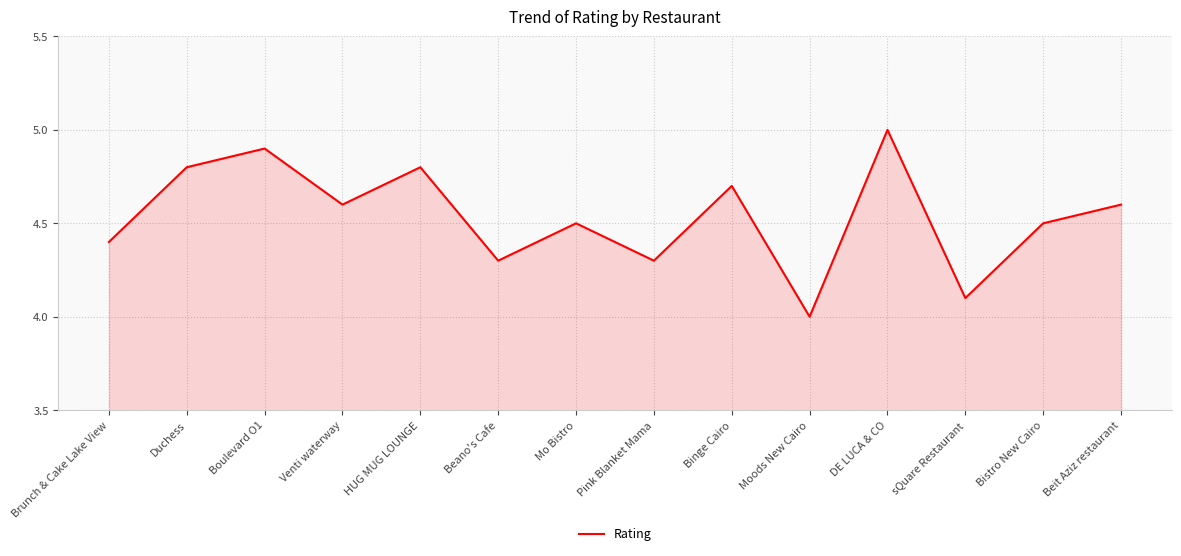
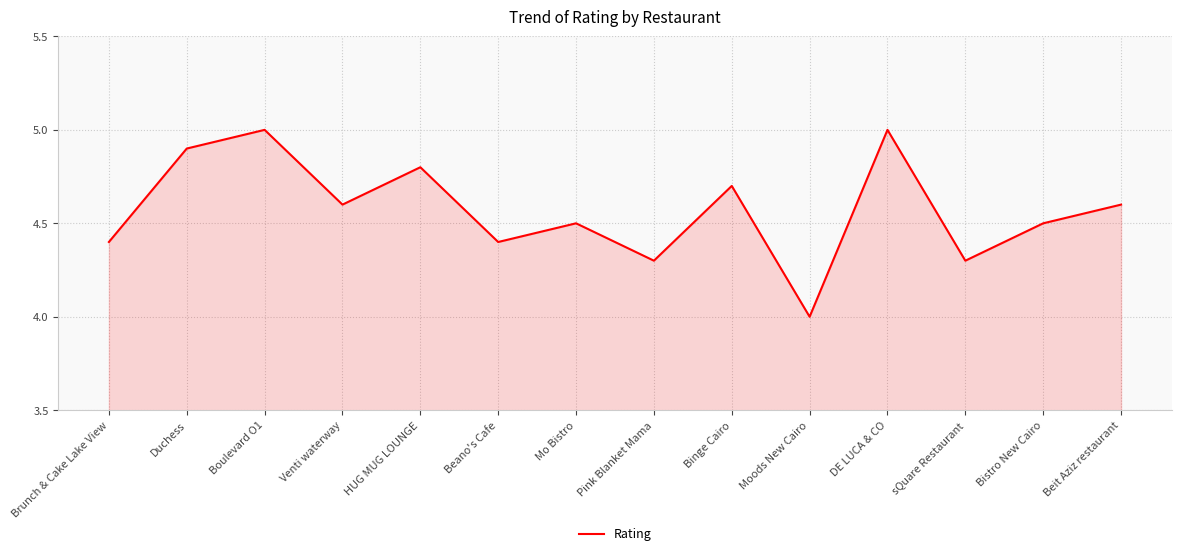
  {
    "Brunch & Cake Lake View": 4.4,
-   "Duchess": 4.8,
-   "Boulevard O1": 4.9,
+   "Duchess": 4.9,
+   "Boulevard O1": 5.0,
    "Venti waterway": 4.6,
    "HUG MUG LOUNGE": 4.8,
-   "Beano's Cafe": 4.3,
+   "Beano's Cafe": 4.4,
    "Mo Bistro": 4.5,
    "Pink Blanket Mama": 4.3,
    "Binge Cairo": 4.7,
    "Moods New Cairo": 4.0,
    "DE LUCA & CO": 5.0,
-   "sQuare Restaurant": 4.1,
+   "sQuare Restaurant": 4.3,
    "Bistro New Cairo": 4.5,
    "Beit Aziz restaurant": 4.6
  }
